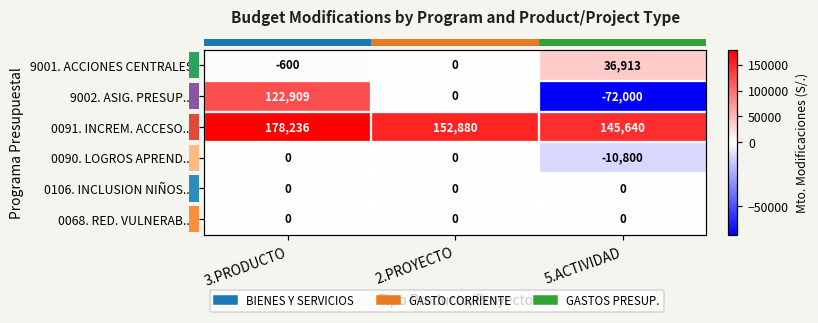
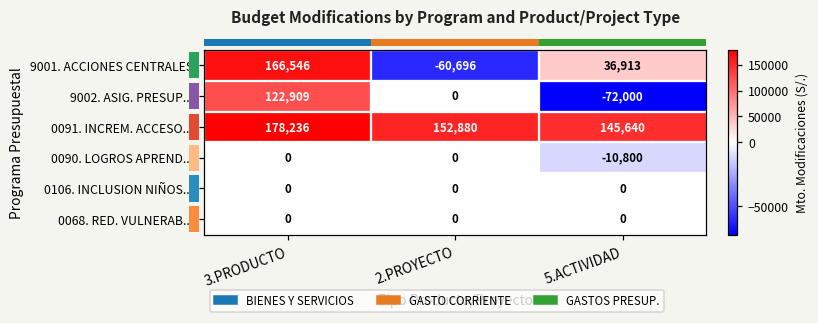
  {
    "9001. ACCIONES CENTRALES": {
-     "3.PRODUCTO": "-600",
-     "2.PROYECTO": "0",
+     "3.PRODUCTO": "166,546",
+     "2.PROYECTO": "-60,696",
      "5.ACTIVIDAD": "36,913"
    },
    "9002. ASIG. PRESUP...": {
      "3.PRODUCTO": "122,909",
      "2.PROYECTO": "0",
      "5.ACTIVIDAD": "-72,000"
    },
    "0091. INCREM. ACCESO...": {
      "3.PRODUCTO": "178,236",
      "2.PROYECTO": "152,880",
      "5.ACTIVIDAD": "145,640"
    },
    "0090. LOGROS APREND...": {
      "3.PRODUCTO": "0",
      "2.PROYECTO": "0",
      "5.ACTIVIDAD": "-10,800"
    },
    "0106. INCLUSION NIÑOS...": {
      "3.PRODUCTO": "0",
      "2.PROYECTO": "0",
      "5.ACTIVIDAD": "0"
    },
    "0068. RED. VULNERAB...": {
      "3.PRODUCTO": "0",
      "2.PROYECTO": "0",
      "5.ACTIVIDAD": "0"
    }
  }
